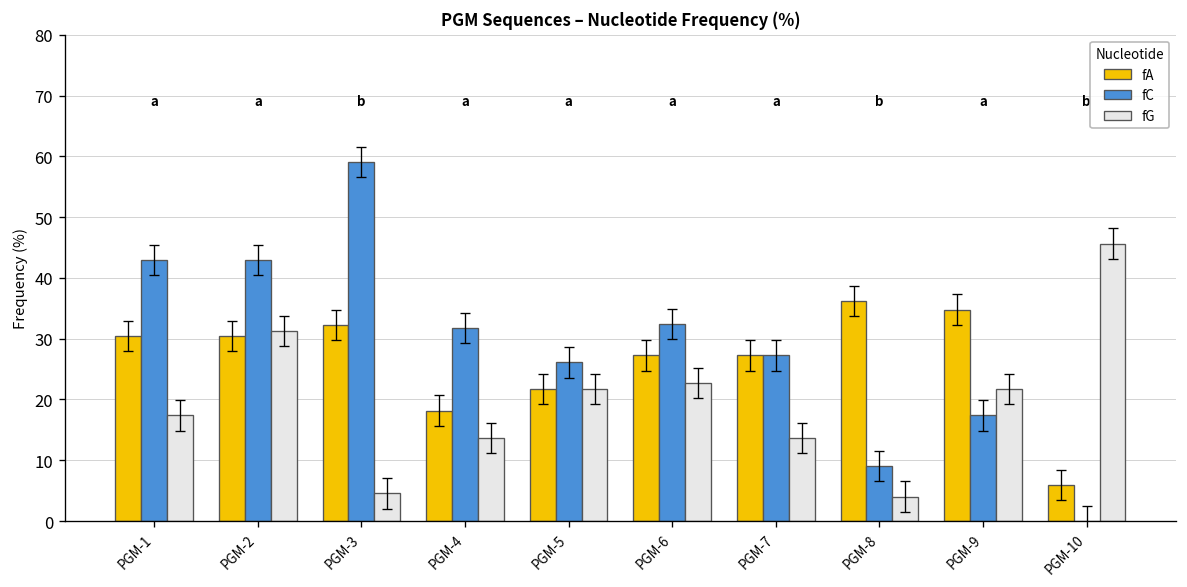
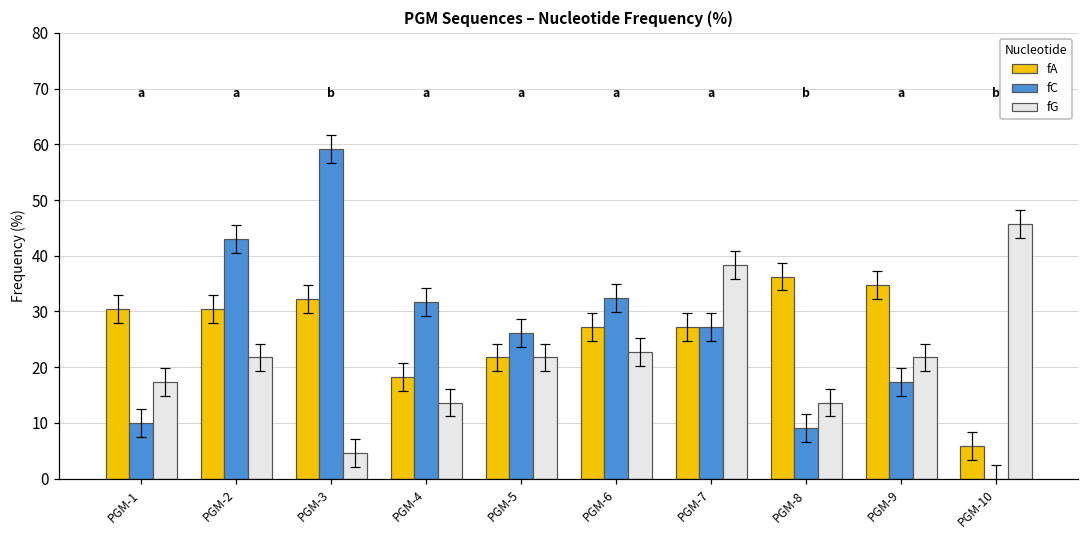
  {
    "fA": {
      "PGM-1": 30,
      "PGM-2": 30,
      "PGM-3": 32,
      "PGM-4": 18,
      "PGM-5": 22,
      "PGM-6": 27,
      "PGM-7": 27,
      "PGM-8": 36,
      "PGM-9": 35,
      "PGM-10": 6
    },
    "fC": {
-     "PGM-1": 43,
+     "PGM-1": 10,
      "PGM-2": 43,
      "PGM-3": 59,
      "PGM-4": 32,
      "PGM-5": 26,
      "PGM-6": 32,
      "PGM-7": 27,
      "PGM-8": 9,
      "PGM-9": 17,
      "PGM-10": 0
    },
    "fG": {
      "PGM-1": 17,
-     "PGM-2": 31,
+     "PGM-2": 22,
      "PGM-3": 5,
      "PGM-4": 14,
      "PGM-5": 22,
      "PGM-6": 23,
-     "PGM-7": 14,
-     "PGM-8": 4,
+     "PGM-7": 38,
+     "PGM-8": 14,
      "PGM-9": 22,
      "PGM-10": 46
    }
  }
